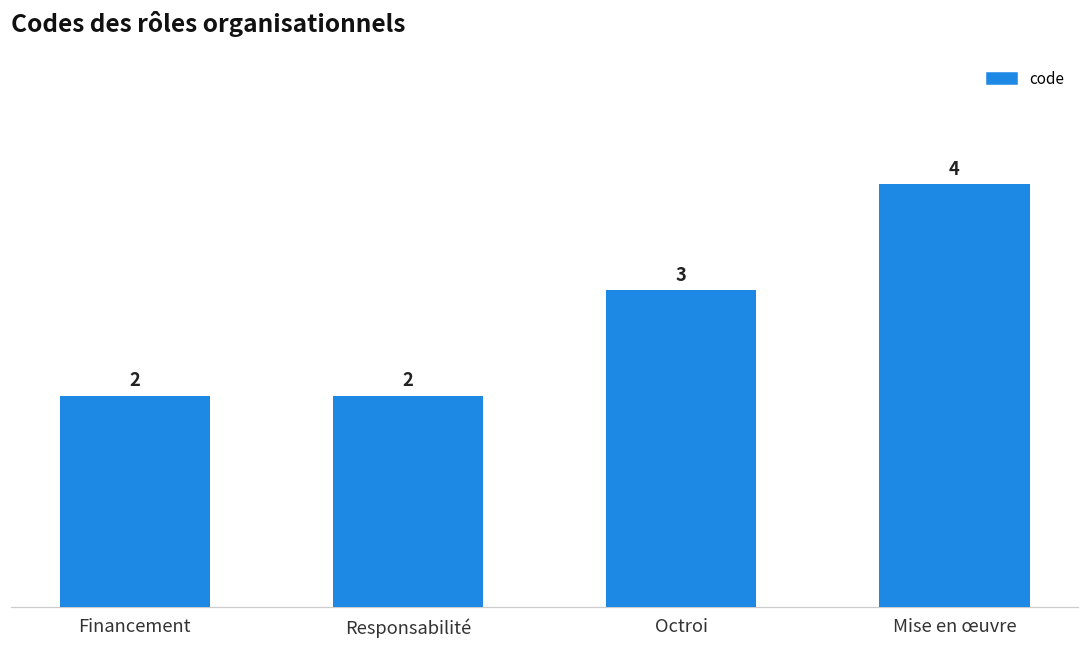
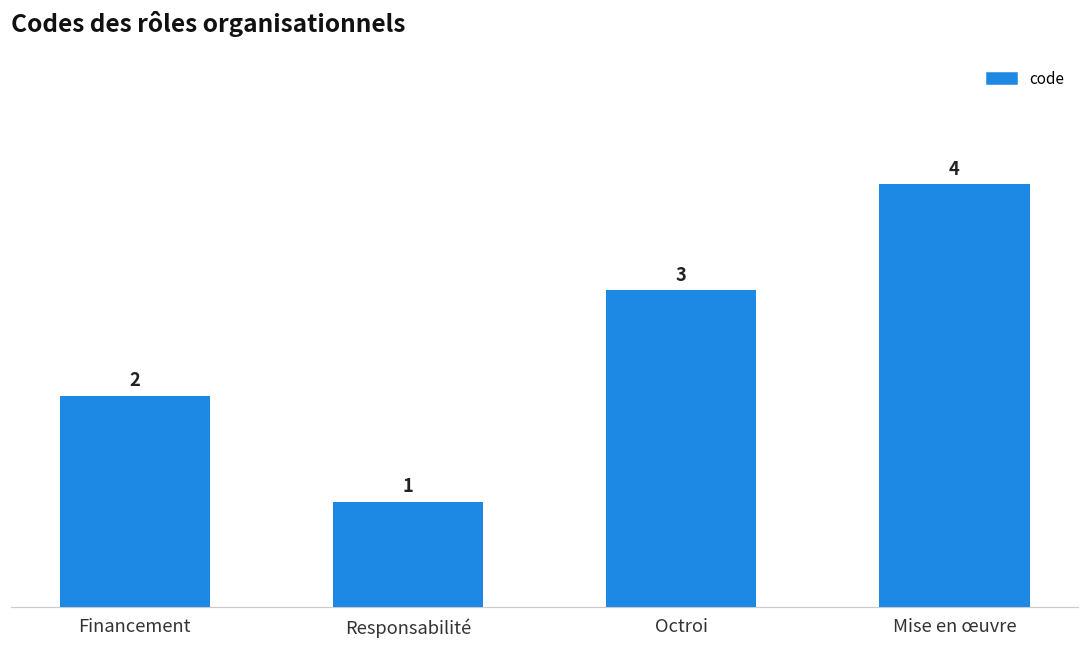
  {
    "Financement": 2,
-   "Responsabilité": 2,
+   "Responsabilité": 1,
    "Octroi": 3,
    "Mise en œuvre": 4
  }
